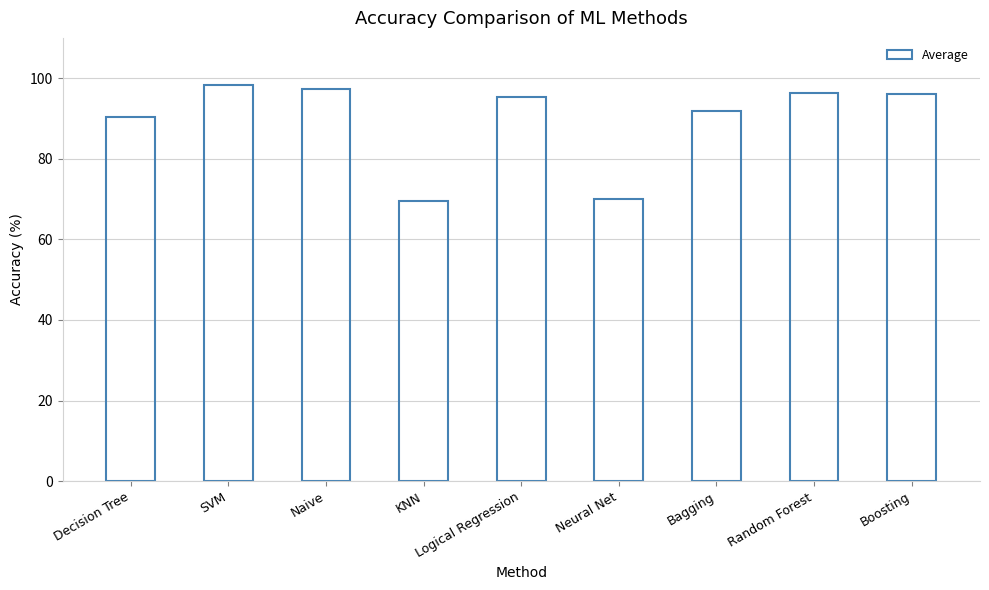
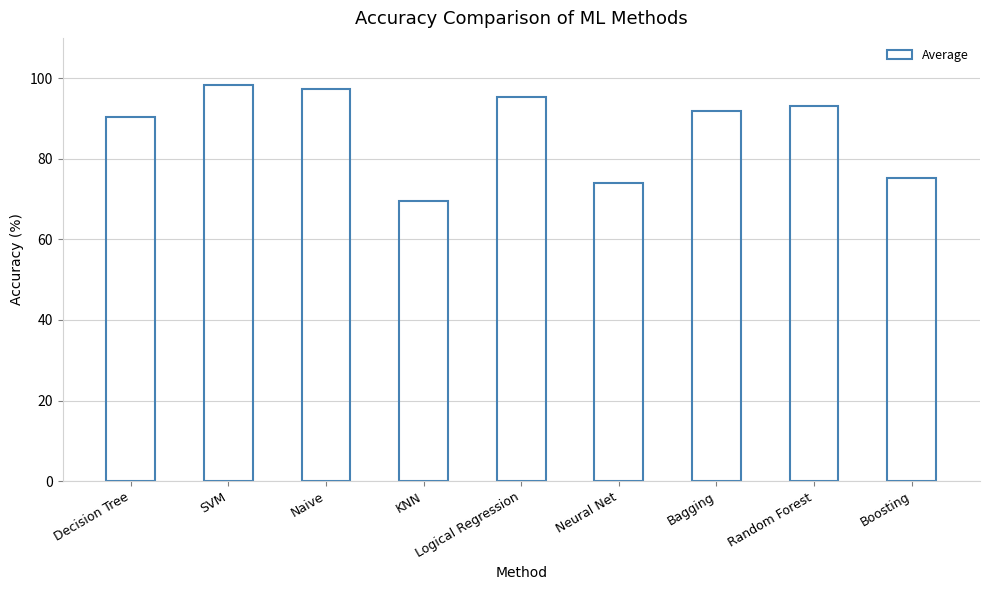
  {
    "Decision Tree": 90,
    "SVM": 98,
    "Naive": 97,
    "KNN": 69,
    "Logical Regression": 95,
-   "Neural Net": 70,
+   "Neural Net": 74,
    "Bagging": 92,
-   "Random Forest": 96,
-   "Boosting": 96
+   "Random Forest": 93,
+   "Boosting": 75
  }
